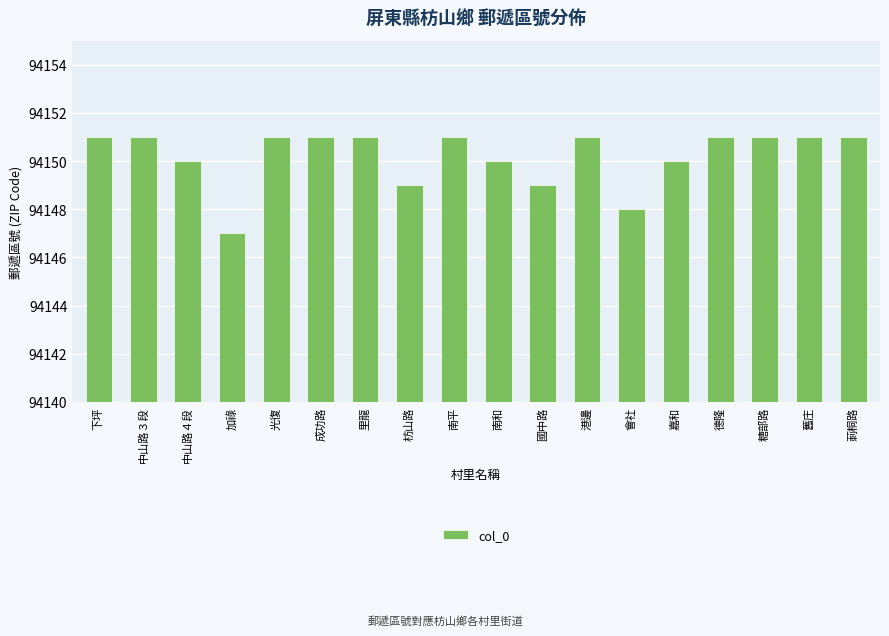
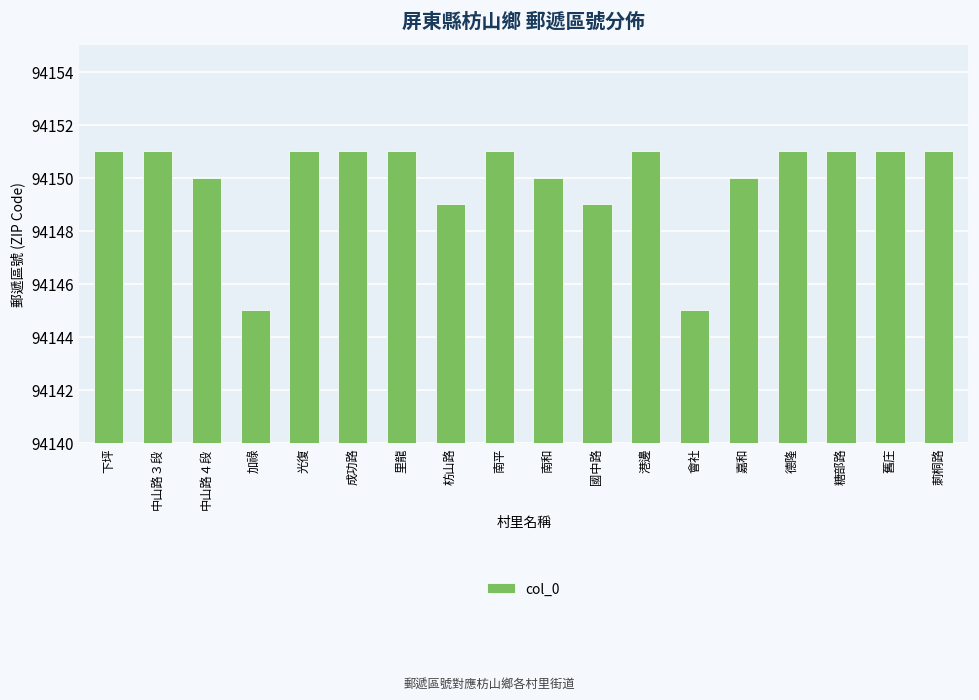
  {
    "下坪": 94151,
    "中山路３段": 94151,
    "中山路４段": 94150,
-   "加祿": 94147,
+   "加祿": 94145,
    "光復": 94151,
    "成功路": 94151,
    "里龍": 94151,
    "枋山路": 94149,
    "南平": 94151,
    "南和": 94150,
    "國中路": 94149,
    "港邊": 94151,
-   "會社": 94148,
+   "會社": 94145,
    "嘉和": 94150,
    "德隆": 94151,
    "糖部路": 94151,
    "舊庄": 94151,
    "莿桐路": 94151
  }
